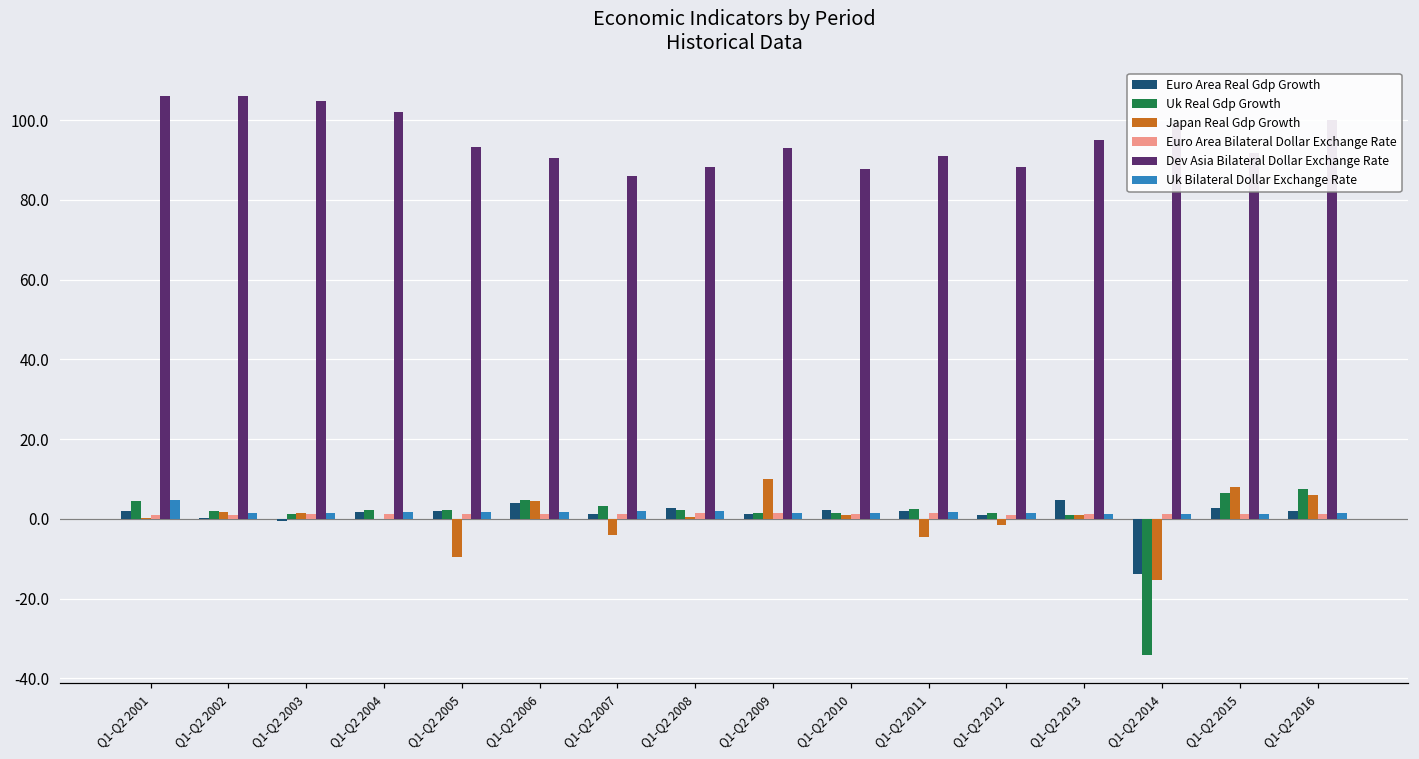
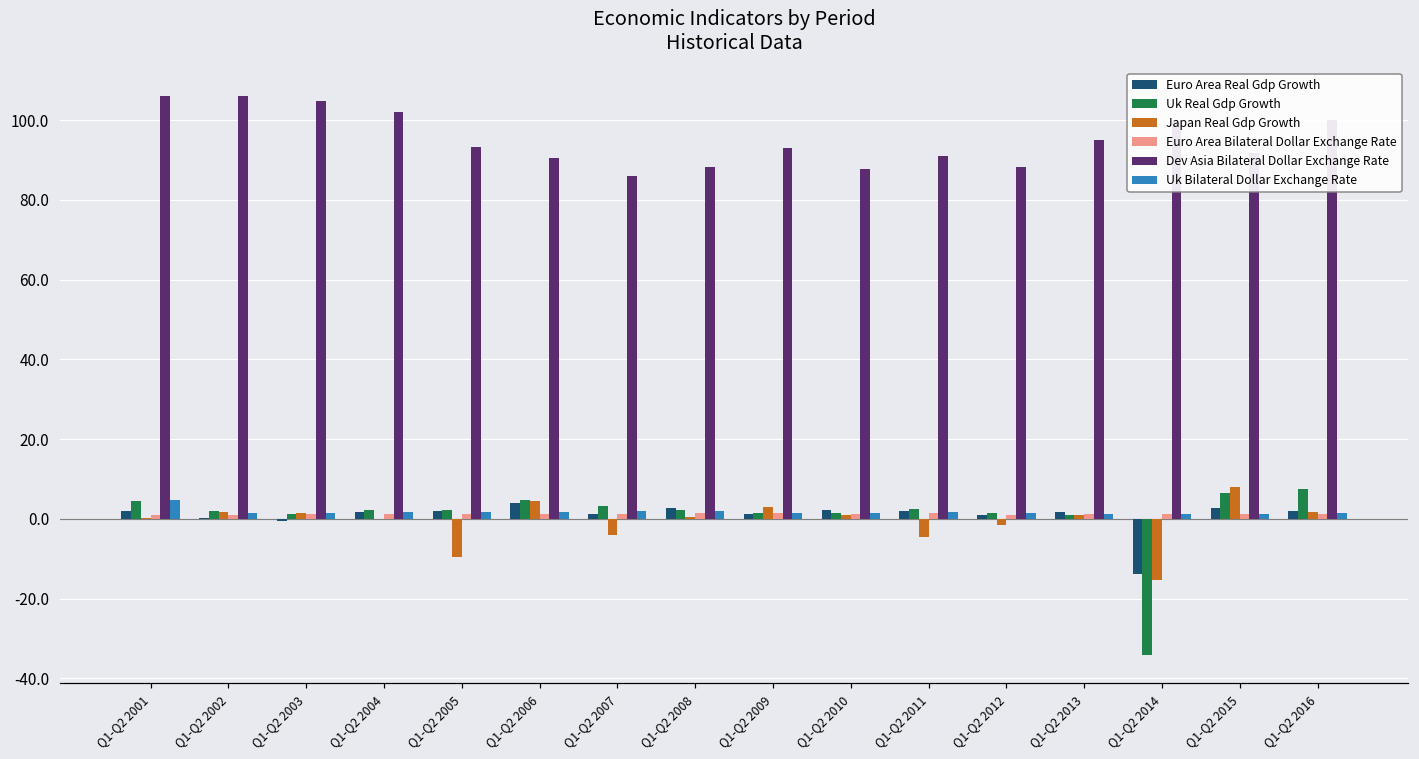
  {
    "Euro Area Real Gdp Growth": {
      "Q1-Q2 2001": 2,
      "Q1-Q2 2004": 2,
      "Q1-Q2 2005": 2,
      "Q1-Q2 2006": 4,
      "Q1-Q2 2007": 1,
      "Q1-Q2 2008": 3,
      "Q1-Q2 2009": 1,
      "Q1-Q2 2010": 2,
      "Q1-Q2 2011": 2,
      "Q1-Q2 2012": 1,
-     "Q1-Q2 2013": 5,
+     "Q1-Q2 2013": 2,
      "Q1-Q2 2014": -14,
      "Q1-Q2 2015": 3,
      "Q1-Q2 2016": 2
    },
    "Uk Real Gdp Growth": {
      "Q1-Q2 2001": 5,
      "Q1-Q2 2002": 2,
      "Q1-Q2 2003": 1,
      "Q1-Q2 2004": 2,
      "Q1-Q2 2005": 2,
      "Q1-Q2 2006": 5,
      "Q1-Q2 2007": 3,
      "Q1-Q2 2008": 2,
      "Q1-Q2 2009": 2,
      "Q1-Q2 2010": 2,
      "Q1-Q2 2011": 2,
      "Q1-Q2 2012": 2,
      "Q1-Q2 2013": 1,
      "Q1-Q2 2014": -34,
      "Q1-Q2 2015": 7,
      "Q1-Q2 2016": 7
    },
    "Japan Real Gdp Growth": {
      "Q1-Q2 2002": 2,
      "Q1-Q2 2003": 1,
      "Q1-Q2 2005": -10,
      "Q1-Q2 2006": 5,
      "Q1-Q2 2007": -4,
-     "Q1-Q2 2009": 10,
+     "Q1-Q2 2009": 3,
      "Q1-Q2 2010": 1,
      "Q1-Q2 2011": -5,
      "Q1-Q2 2012": -1,
      "Q1-Q2 2013": 1,
      "Q1-Q2 2014": -15,
      "Q1-Q2 2015": 8,
-     "Q1-Q2 2016": 6
+     "Q1-Q2 2016": 2
    },
    "Euro Area Bilateral Dollar Exchange Rate": {
      "Q1-Q2 2001": 1,
      "Q1-Q2 2002": 1,
      "Q1-Q2 2003": 1,
      "Q1-Q2 2004": 1,
      "Q1-Q2 2005": 1,
      "Q1-Q2 2006": 1,
      "Q1-Q2 2007": 1,
      "Q1-Q2 2008": 2,
      "Q1-Q2 2009": 1,
      "Q1-Q2 2010": 1,
      "Q1-Q2 2011": 1,
      "Q1-Q2 2012": 1,
      "Q1-Q2 2013": 1,
      "Q1-Q2 2014": 1,
      "Q1-Q2 2015": 1,
      "Q1-Q2 2016": 1
    },
    "Dev Asia Bilateral Dollar Exchange Rate": {
      "Q1-Q2 2001": 106,
      "Q1-Q2 2002": 106,
      "Q1-Q2 2003": 105,
      "Q1-Q2 2004": 102,
      "Q1-Q2 2005": 93,
      "Q1-Q2 2006": 90,
      "Q1-Q2 2007": 86,
      "Q1-Q2 2008": 88,
      "Q1-Q2 2009": 93,
      "Q1-Q2 2010": 88,
      "Q1-Q2 2011": 91,
      "Q1-Q2 2012": 88,
      "Q1-Q2 2013": 95
    },
    "Uk Bilateral Dollar Exchange Rate": {
      "Q1-Q2 2001": 5,
      "Q1-Q2 2002": 1,
      "Q1-Q2 2003": 2,
      "Q1-Q2 2004": 2,
      "Q1-Q2 2005": 2,
      "Q1-Q2 2006": 2,
      "Q1-Q2 2007": 2,
      "Q1-Q2 2008": 2,
      "Q1-Q2 2009": 2,
      "Q1-Q2 2010": 2,
      "Q1-Q2 2011": 2,
      "Q1-Q2 2012": 2,
      "Q1-Q2 2013": 1,
      "Q1-Q2 2014": 1,
      "Q1-Q2 2015": 1,
      "Q1-Q2 2016": 1
    }
  }
